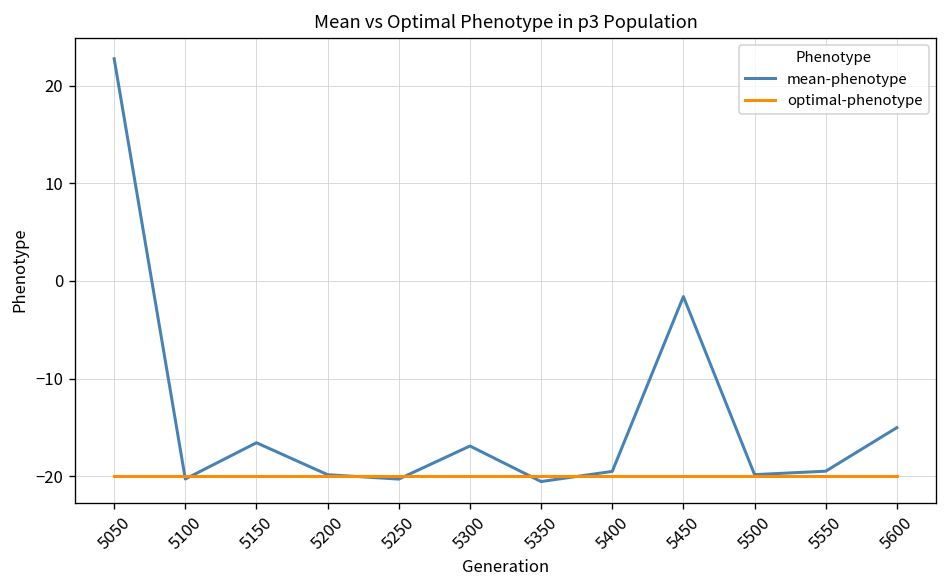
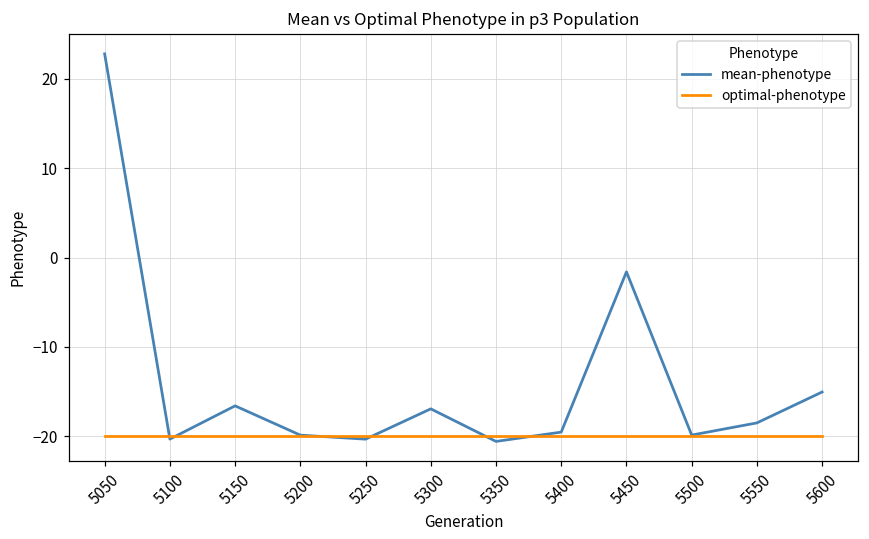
  {
    "mean-phenotype": {
      "5050": 23,
      "5150": -17,
      "5300": -17,
      "5350": -21,
      "5400": -20,
      "5450": -2,
-     "5550": -19,
+     "5550": -18,
      "5600": -15
    },
    "optimal-phenotype": {
      "5050": -20,
      "5150": -20,
      "5300": -20,
      "5350": -20,
      "5400": -20,
      "5450": -20,
      "5550": -20,
      "5600": -20
    }
  }
